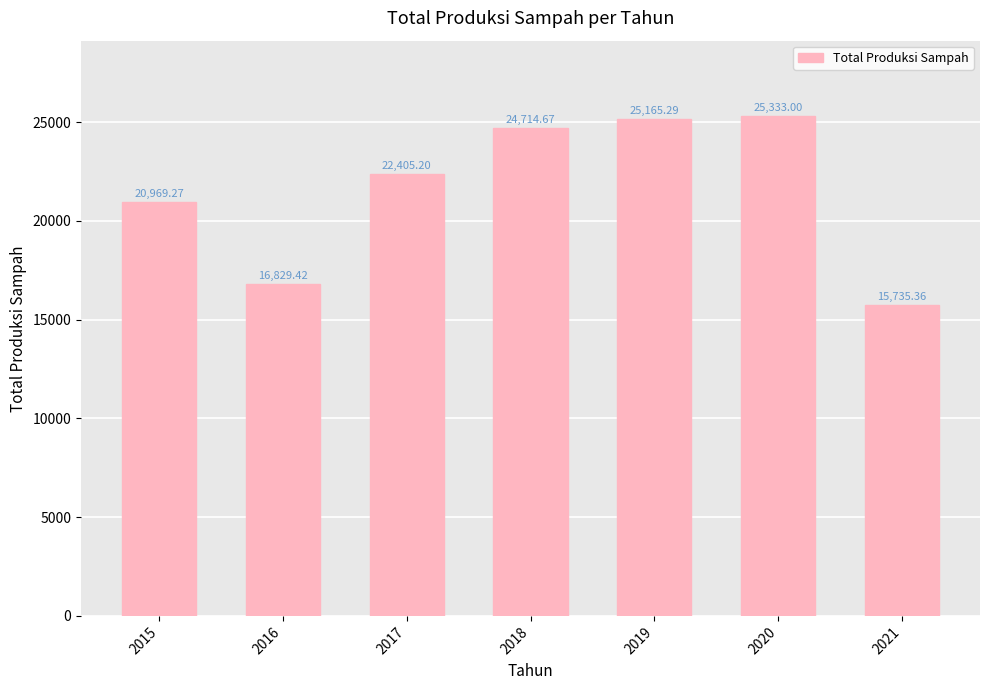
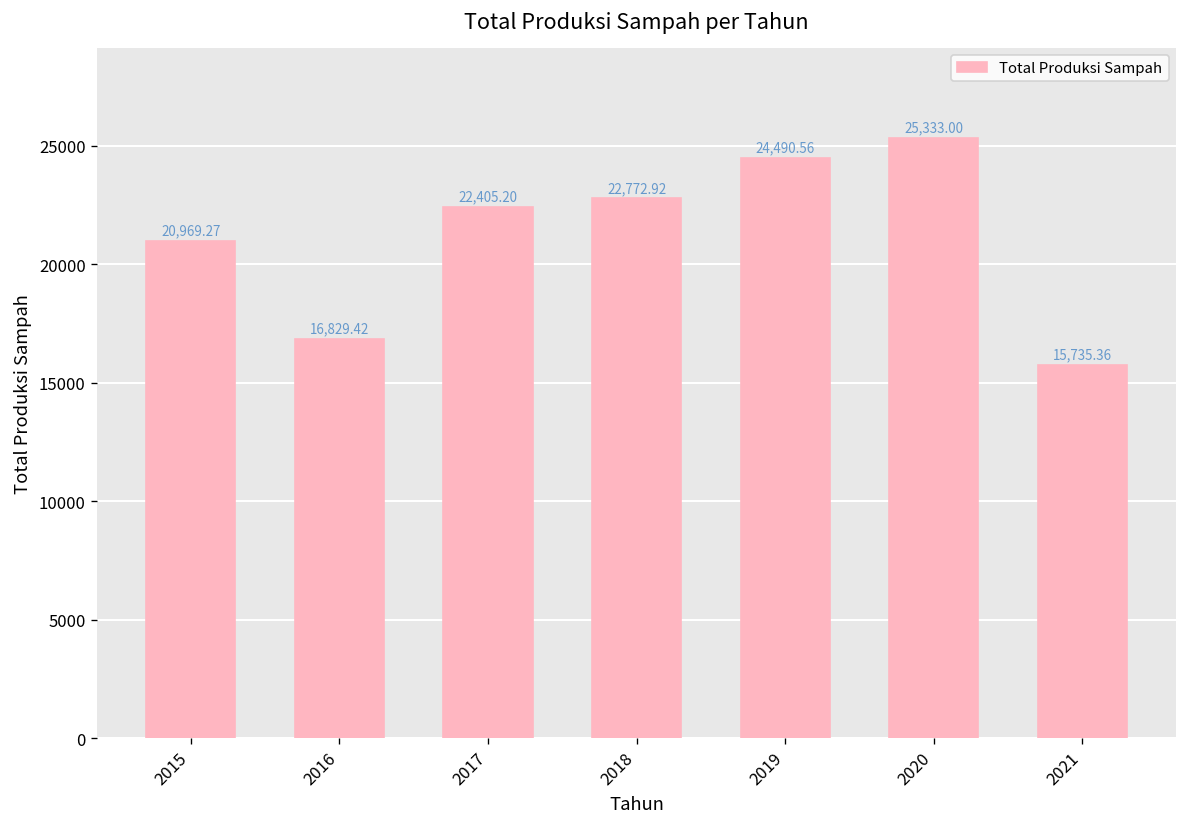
  {
    "2015": "20,969.27",
    "2016": "16,829.42",
    "2017": "22,405.20",
-   "2018": "24,714.67",
-   "2019": "25,165.29",
+   "2018": "22,772.92",
+   "2019": "24,490.56",
    "2020": "25,333.00",
    "2021": "15,735.36"
  }
